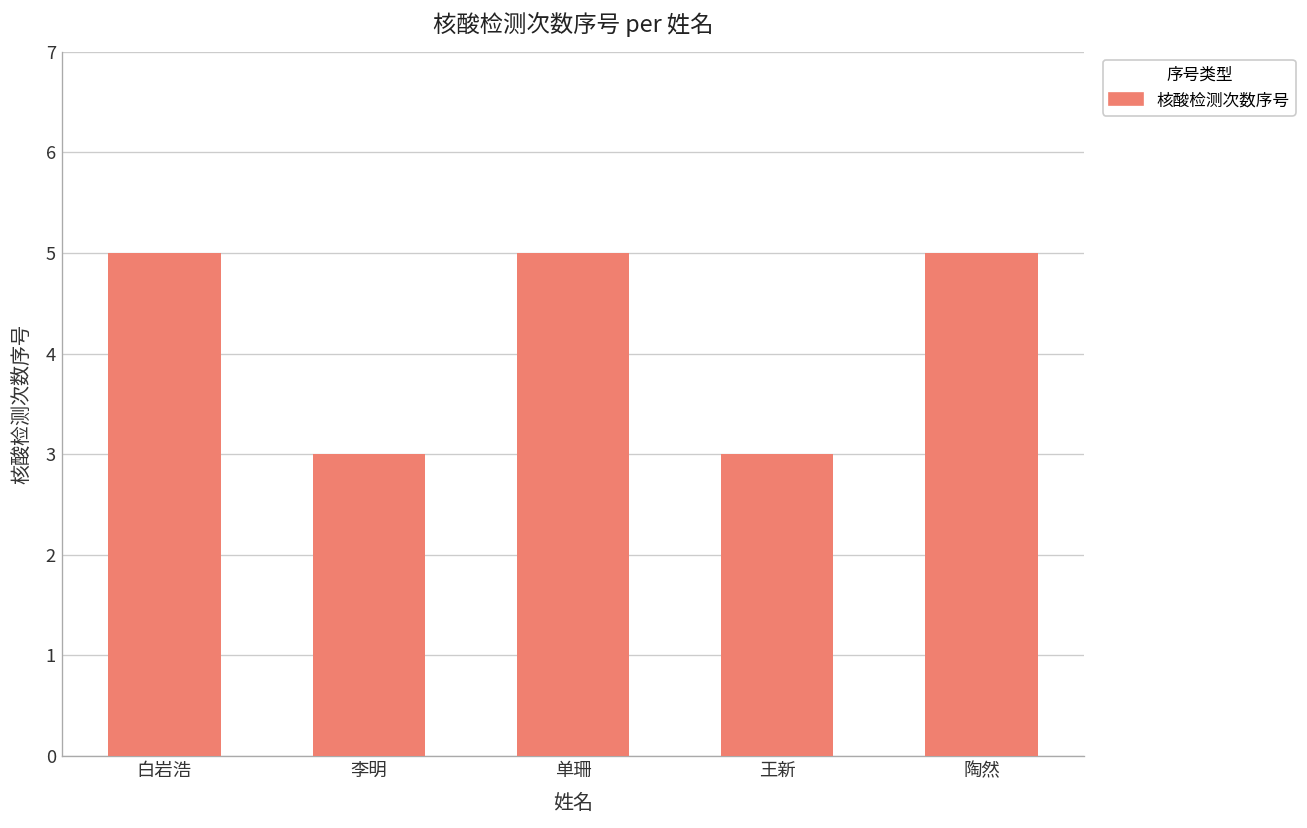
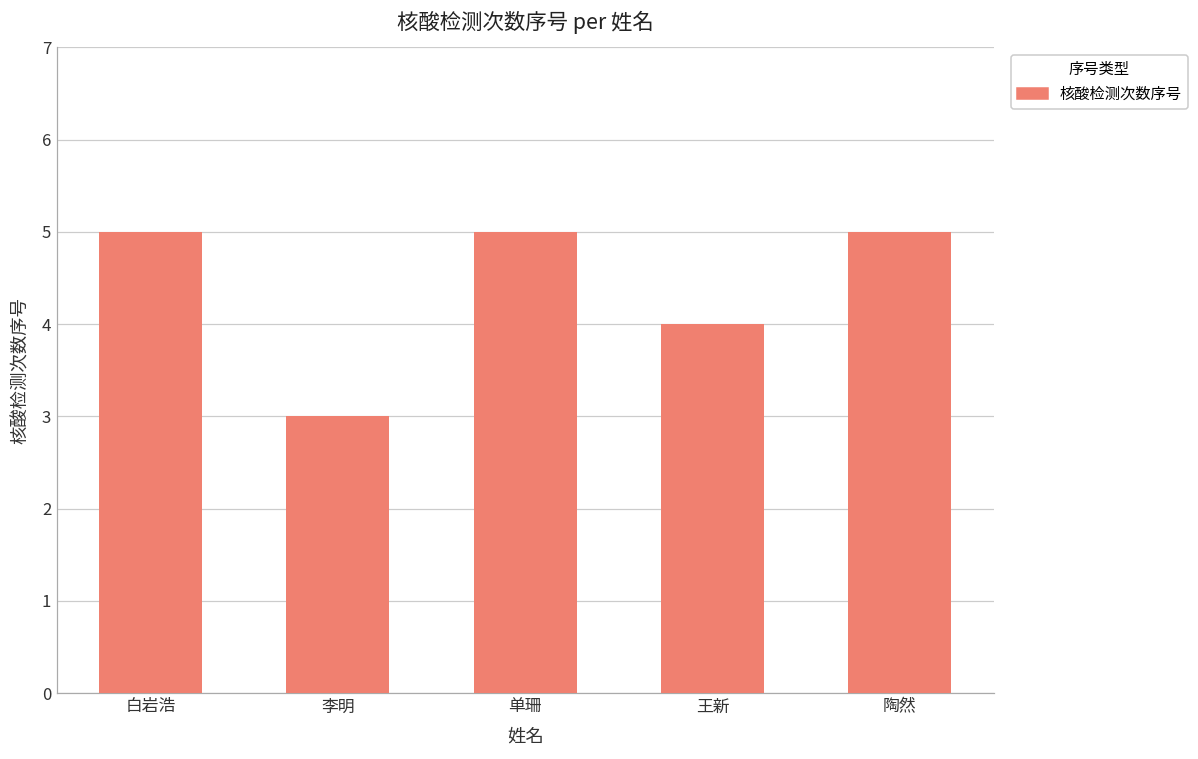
  {
    "白岩浩": 5,
    "李明": 3,
    "单珊": 5,
-   "王新": 3,
+   "王新": 4,
    "陶然": 5
  }
